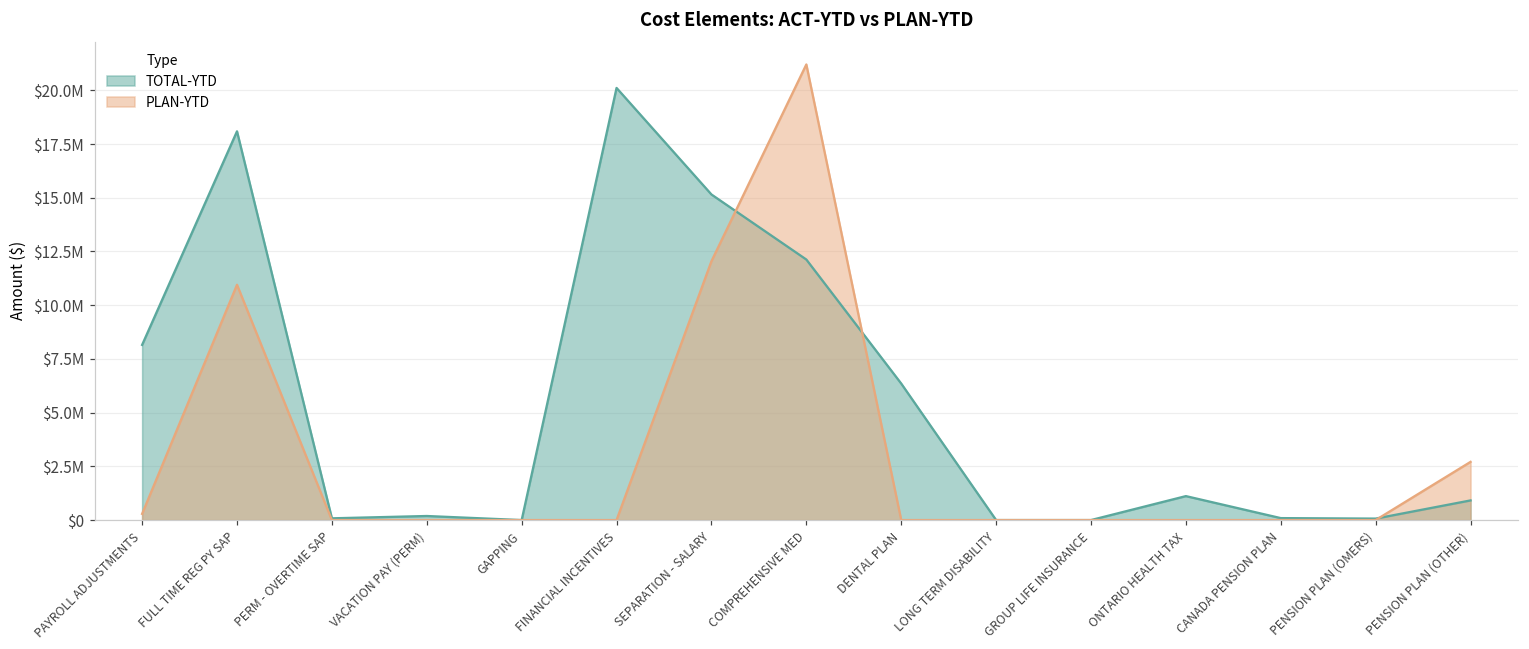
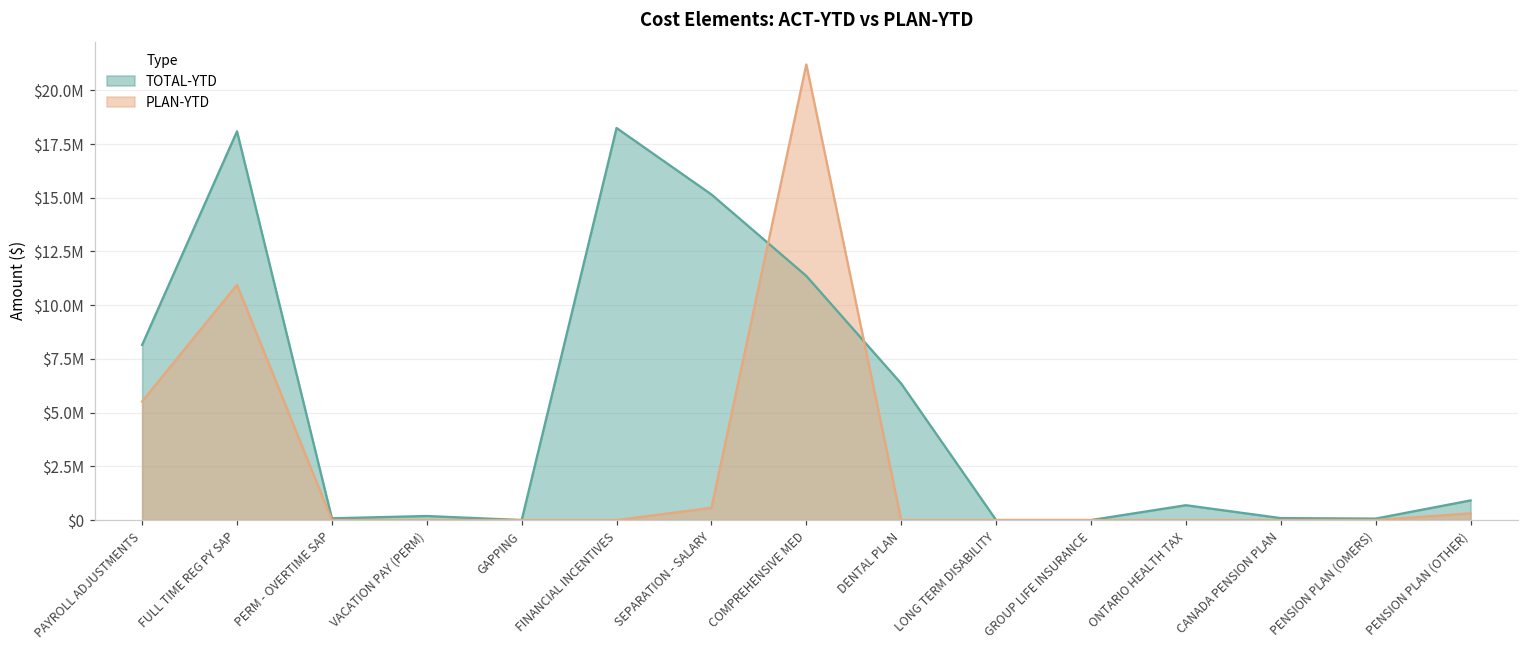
  {
    "TOTAL-YTD": {
      "PAYROLL ADJUSTMENTS": "$8200000",
      "FULL TIME REG PY SAP": "$18100000",
      "VACATION PAY (PERM)": "$200000",
-     "FINANCIAL INCENTIVES": "$20100000",
+     "FINANCIAL INCENTIVES": "$18200000",
      "SEPARATION - SALARY": "$15200000",
-     "COMPREHENSIVE MED": "$12100000",
+     "COMPREHENSIVE MED": "$11400000",
      "DENTAL PLAN": "$6400000",
-     "ONTARIO HEALTH TAX": "$1100000",
+     "ONTARIO HEALTH TAX": "$700000",
      "PENSION PLAN (OTHER)": "$900000"
    },
    "PLAN-YTD": {
-     "PAYROLL ADJUSTMENTS": "$300000",
+     "PAYROLL ADJUSTMENTS": "$5500000",
      "FULL TIME REG PY SAP": "$10900000",
      "VACATION PAY (PERM)": "$0",
      "FINANCIAL INCENTIVES": "$0",
-     "SEPARATION - SALARY": "$12000000",
+     "SEPARATION - SALARY": "$600000",
      "COMPREHENSIVE MED": "$21200000",
      "DENTAL PLAN": "$0",
      "ONTARIO HEALTH TAX": "$0",
-     "PENSION PLAN (OTHER)": "$2700000"
+     "PENSION PLAN (OTHER)": "$300000"
    }
  }
